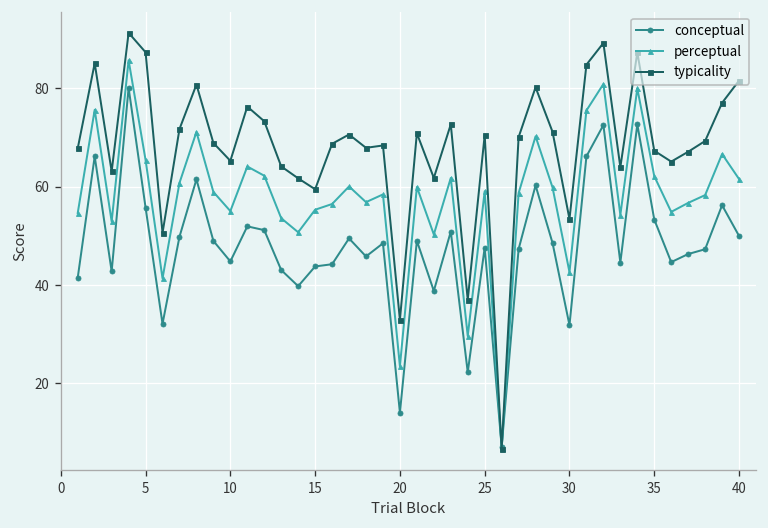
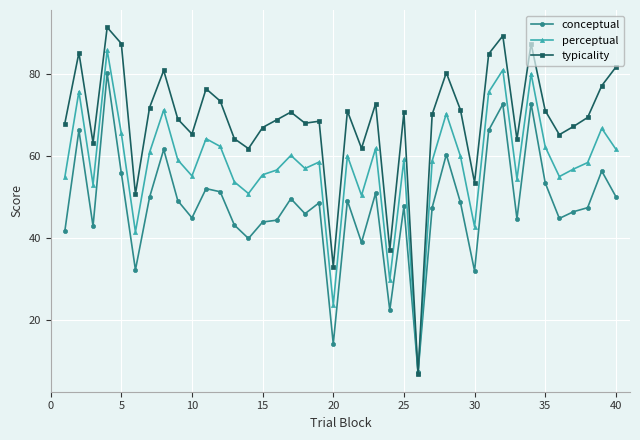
  {
    "typicality": {
      "5": 87,
      "10": 65,
-     "15": 59,
+     "15": 67,
      "20": 33,
      "25": 71,
      "30": 53,
-     "35": 67,
+     "35": 71,
      "40": 82
    }
  }
